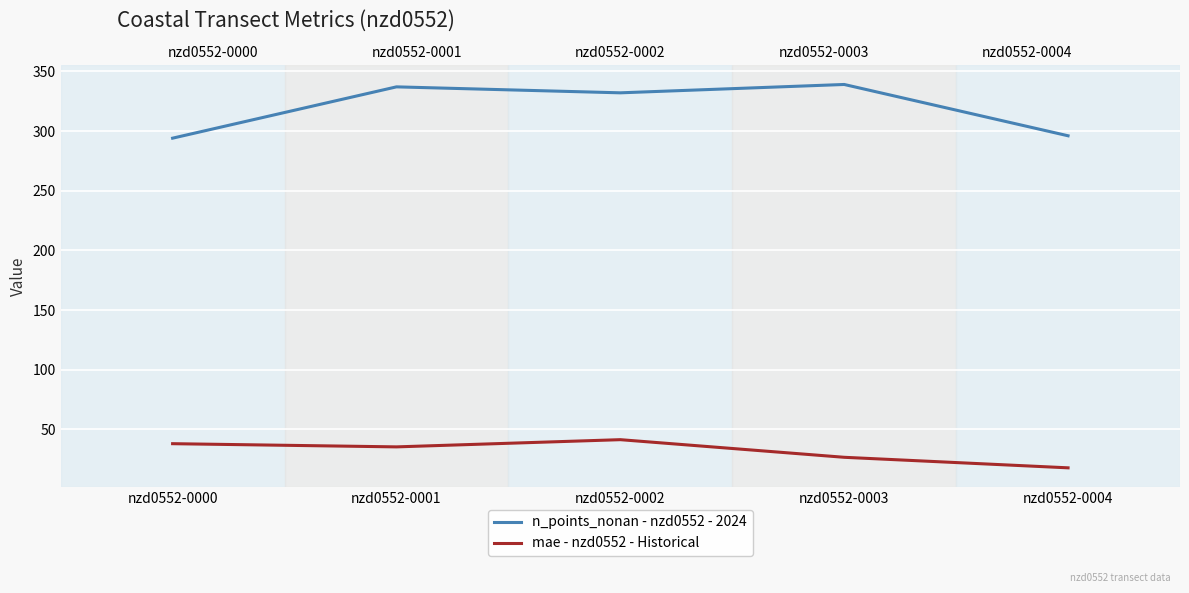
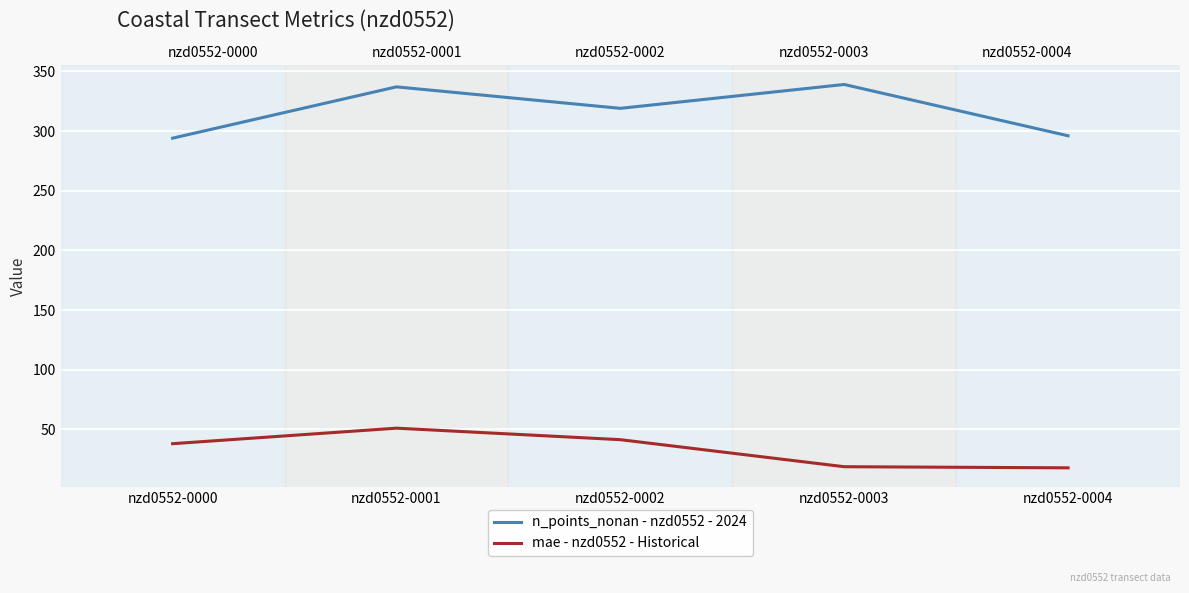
  {
    "n_points_nonan - nzd0552 - 2024": {
      "nzd0552-0000": 294,
      "nzd0552-0001": 337,
-     "nzd0552-0002": 332,
+     "nzd0552-0002": 319,
      "nzd0552-0003": 339,
      "nzd0552-0004": 296
    },
    "mae - nzd0552 - Historical": {
      "nzd0552-0000": 38,
-     "nzd0552-0001": 35,
+     "nzd0552-0001": 51,
      "nzd0552-0002": 41,
-     "nzd0552-0003": 27,
+     "nzd0552-0003": 19,
      "nzd0552-0004": 18
    }
  }
